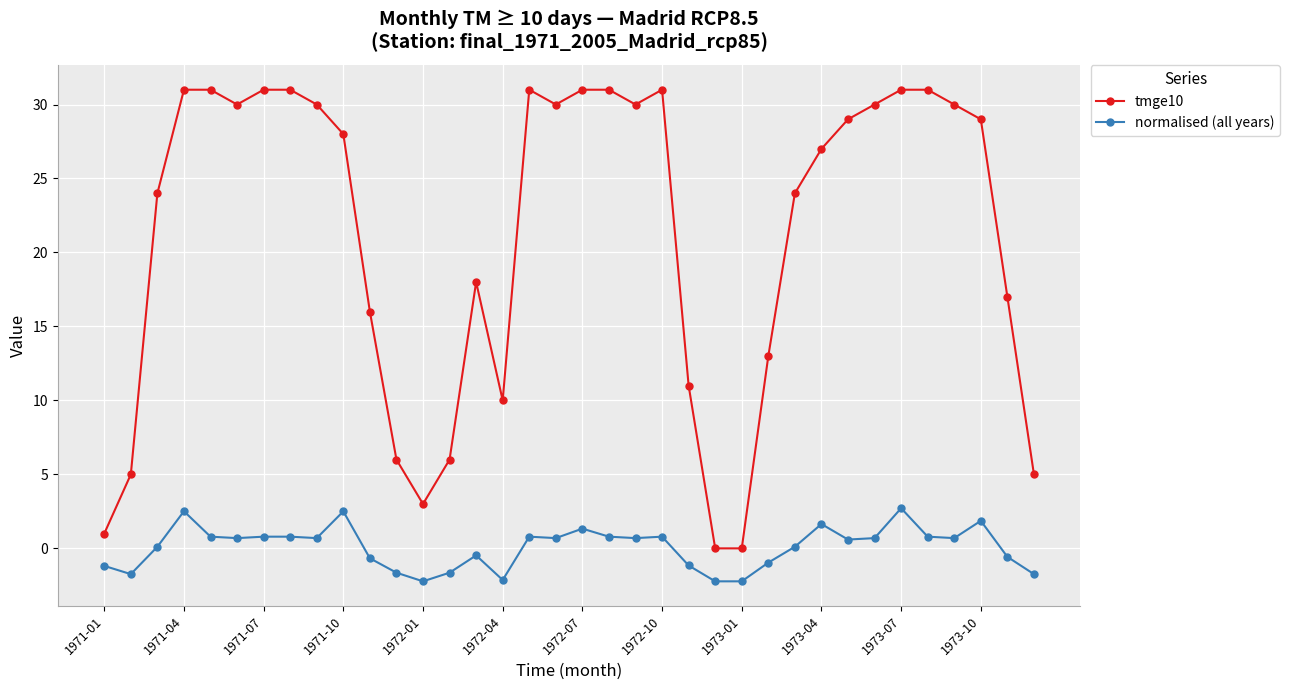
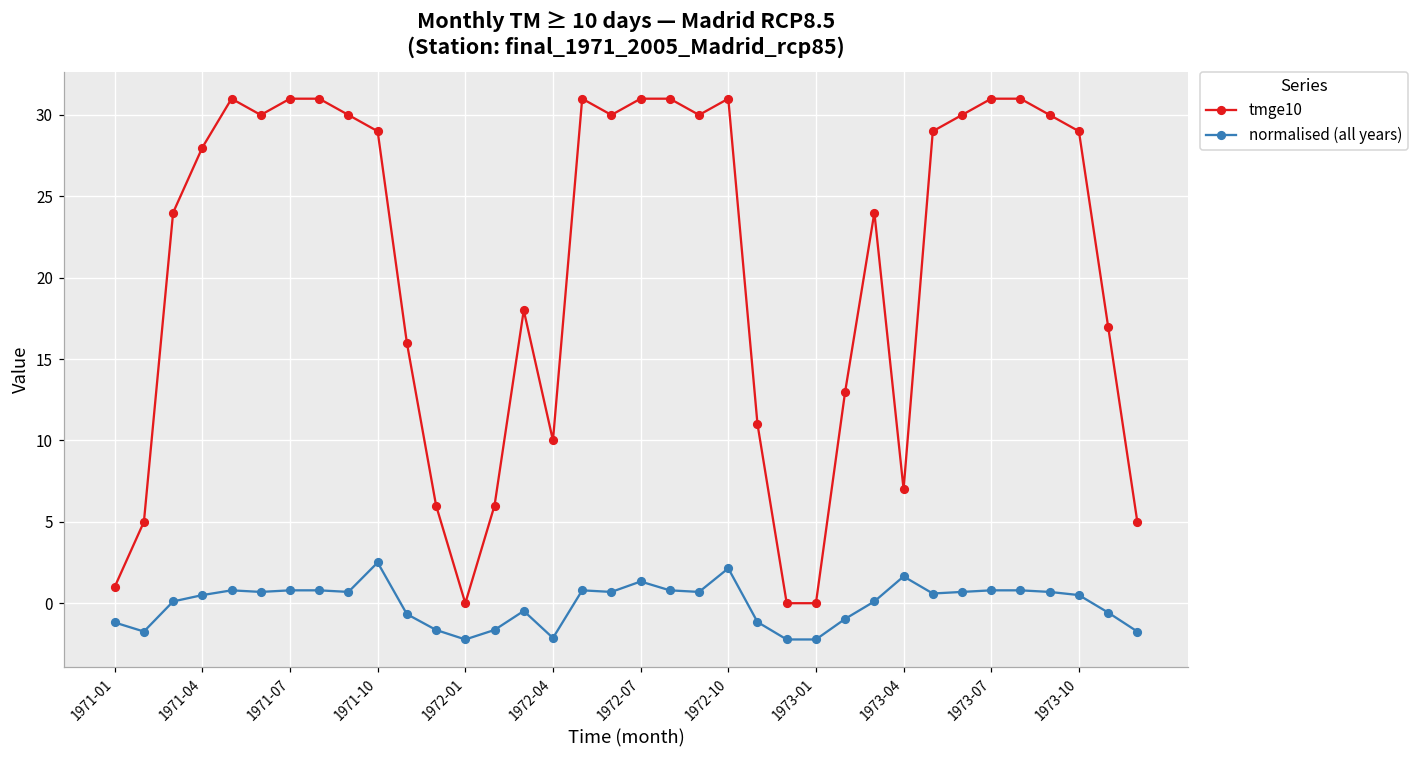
  {
    "tmge10": {
      "1971-01": 1,
-     "1971-04": 31,
+     "1971-04": 28,
      "1971-07": 31,
-     "1971-10": 28,
-     "1972-01": 3,
+     "1971-10": 29,
+     "1972-01": 0,
      "1972-04": 10,
      "1972-07": 31,
      "1972-10": 31,
      "1973-01": 0,
-     "1973-04": 27,
+     "1973-04": 7,
      "1973-07": 31,
      "1973-10": 29
    },
    "normalised (all years)": {
      "1971-01": -1.2,
-     "1971-04": 2.5,
+     "1971-04": 0.5,
      "1971-07": 0.8,
      "1971-10": 2.5,
      "1972-01": -2.2,
      "1972-04": -2.1,
      "1972-07": 1.3,
-     "1972-10": 0.8,
+     "1972-10": 2.1,
      "1973-01": -2.2,
      "1973-04": 1.6,
-     "1973-07": 2.7,
-     "1973-10": 1.9
+     "1973-07": 0.8,
+     "1973-10": 0.5
    }
  }
